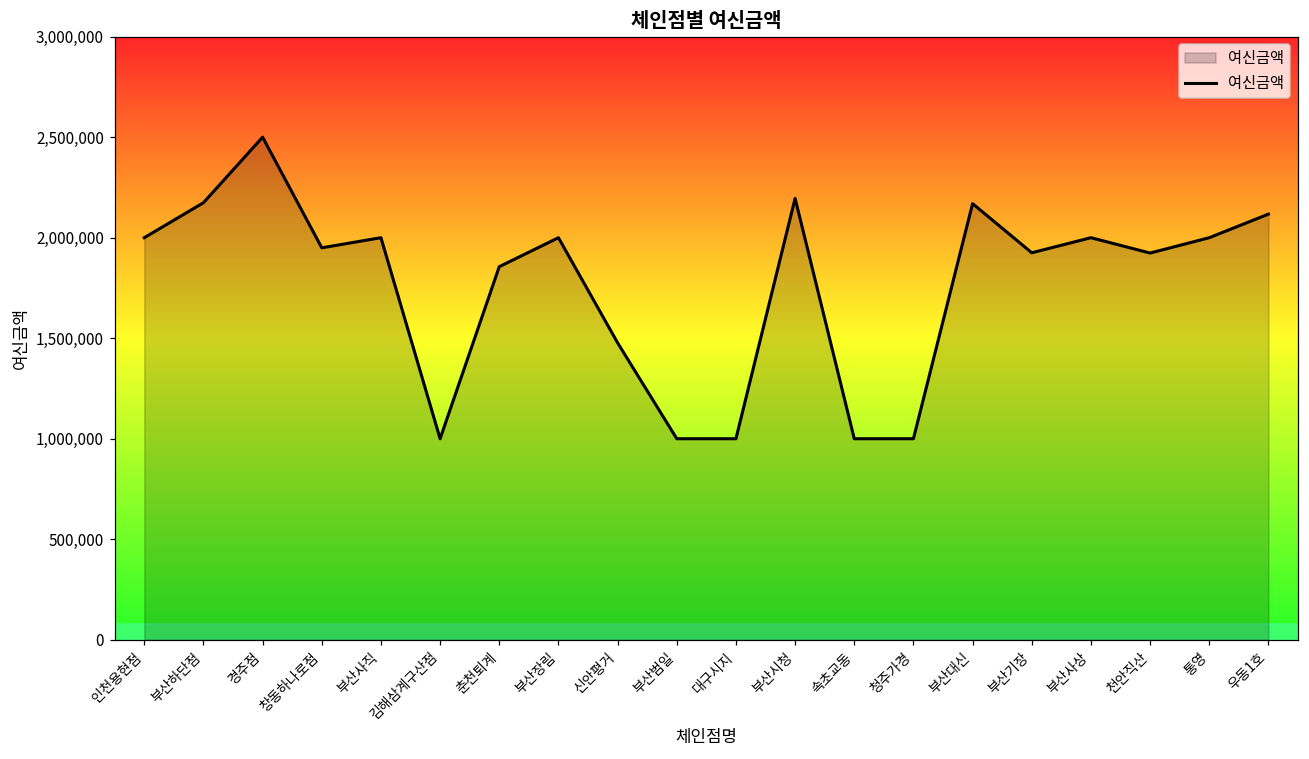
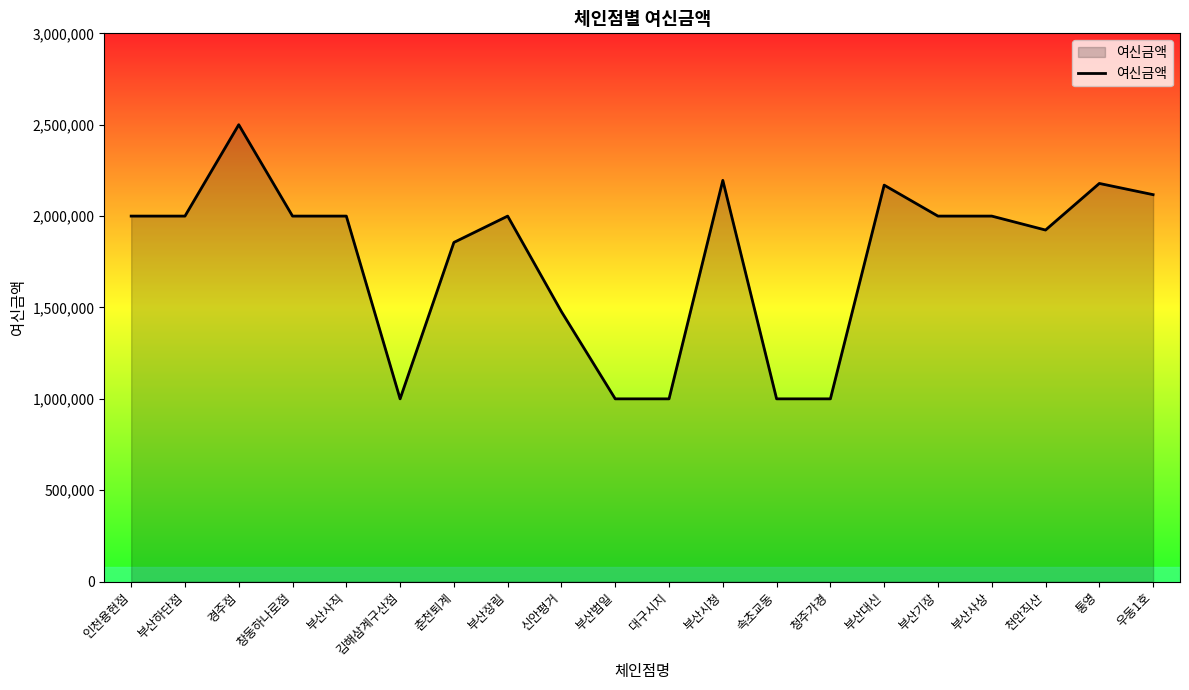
  {
    "인천용현점": "2,000,000",
-   "부산하단점": "2,170,000",
+   "부산하단점": "2,000,000",
    "경주점": "2,500,000",
-   "창동하나로점": "1,950,000",
+   "창동하나로점": "2,000,000",
    "부산사직": "2,000,000",
    "김해삼계구산점": "1,000,000",
    "춘천퇴계": "1,860,000",
    "부산장림": "2,000,000",
    "신안평거": "1,480,000",
    "부산범일": "1,000,000",
    "대구시지": "1,000,000",
    "부산시청": "2,200,000",
    "속초교동": "1,000,000",
    "청주가경": "1,000,000",
    "부산대신": "2,170,000",
-   "부산기장": "1,930,000",
+   "부산기장": "2,000,000",
    "부산사상": "2,000,000",
    "천안직산": "1,920,000",
-   "통영": "2,000,000",
+   "통영": "2,180,000",
    "우동1호": "2,120,000"
  }
